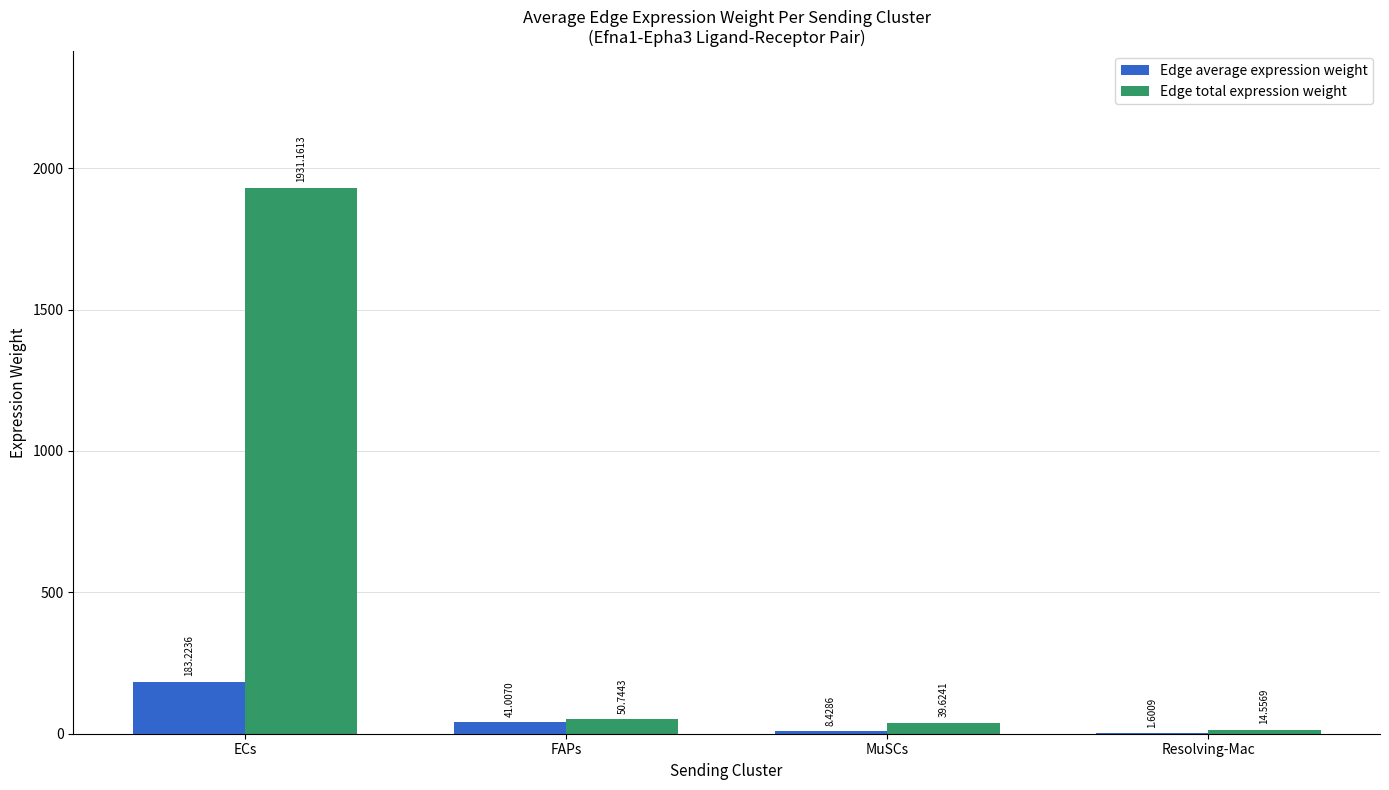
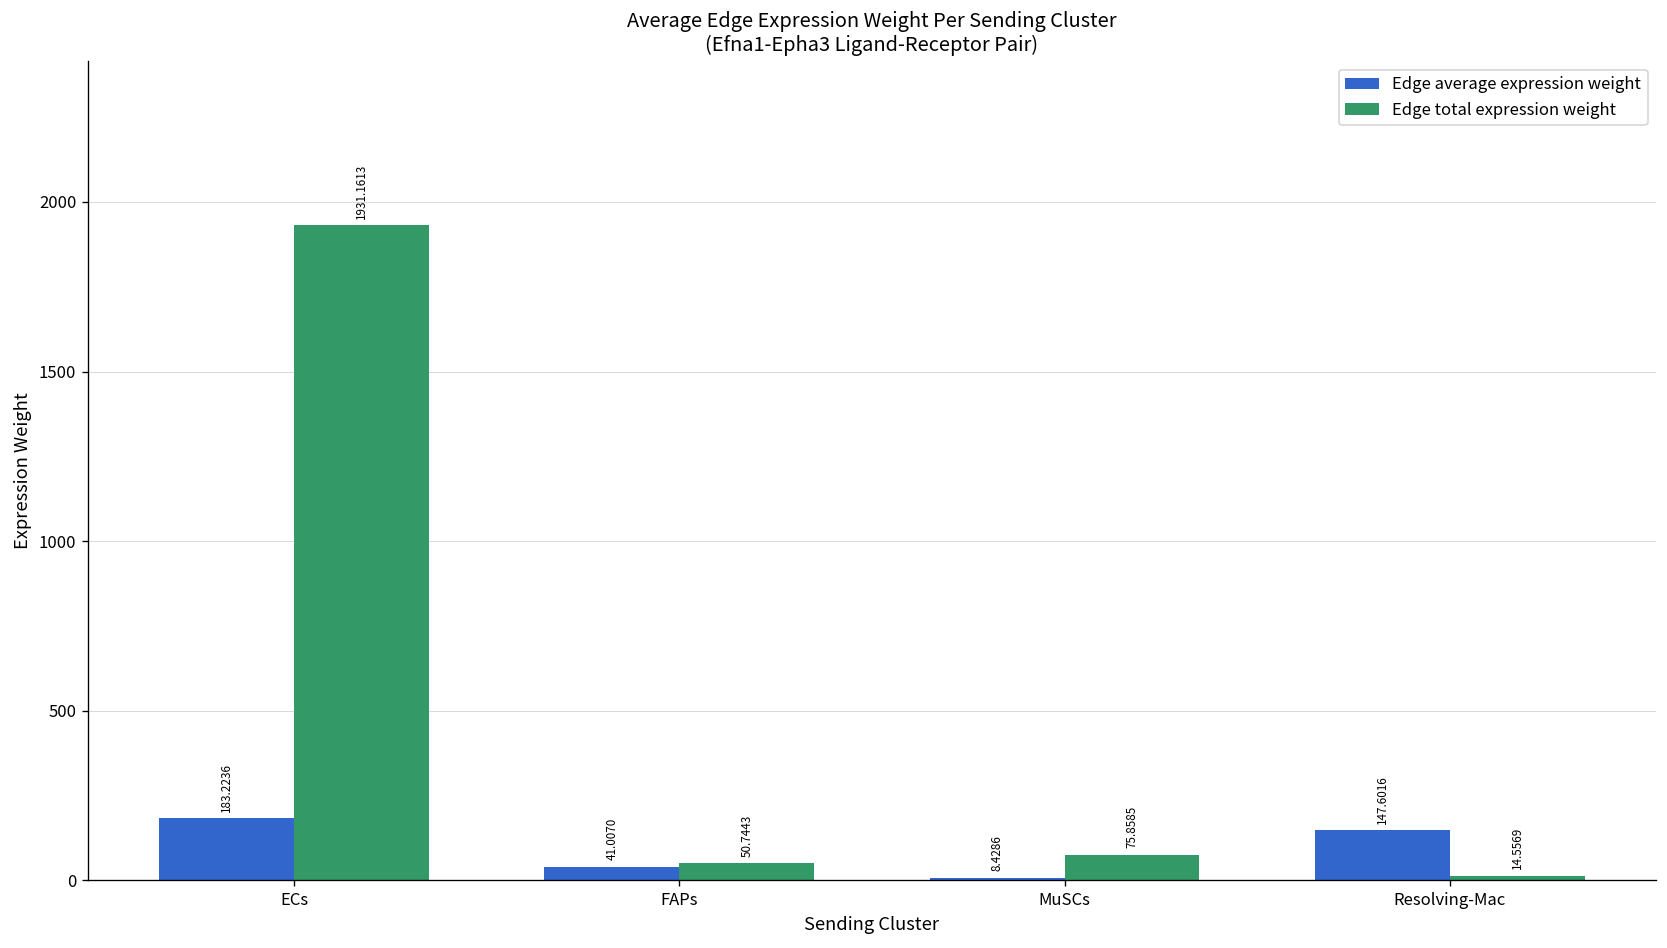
  {
    "Edge average expression weight": {
      "ECs": 183.2236,
      "FAPs": 41.0070,
      "MuSCs": 8.4286,
-     "Resolving-Mac": 1.6009
+     "Resolving-Mac": 147.6016
    },
    "Edge total expression weight": {
      "ECs": 1931.1613,
      "FAPs": 50.7443,
-     "MuSCs": 39.6241,
+     "MuSCs": 75.8585,
      "Resolving-Mac": 14.5569
    }
  }
